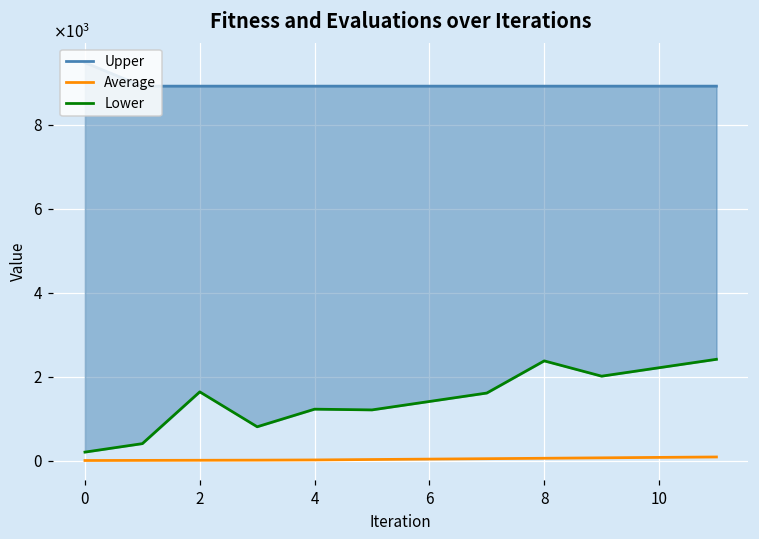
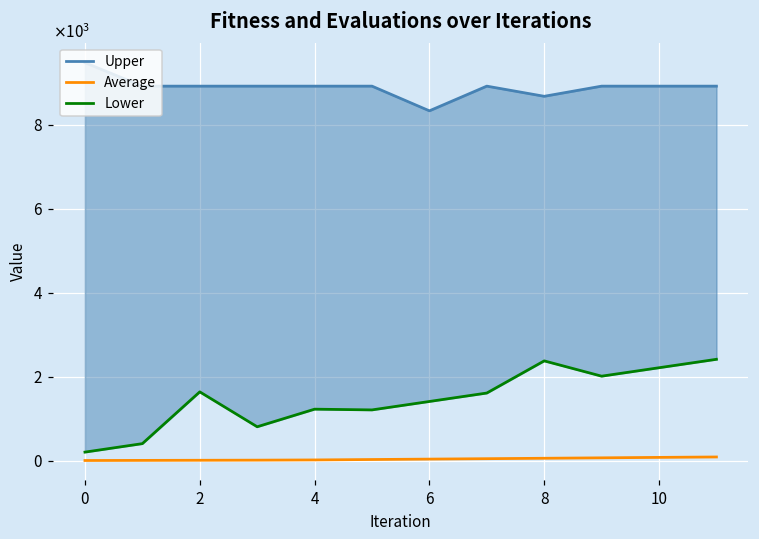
  {
    "Upper": {
      "2": 8900,
      "4": 8900,
-     "6": 8900,
-     "8": 8900,
+     "6": 8300,
+     "8": 8700,
      "10": 8900
    },
    "Average": {
      "0": 0,
      "2": 0,
      "4": 0,
      "6": 0,
      "8": 100,
      "10": 100
    },
    "Lower": {
      "0": 200,
      "2": 1600,
      "4": 1200,
      "6": 1400,
      "8": 2400,
      "10": 2200
    }
  }
